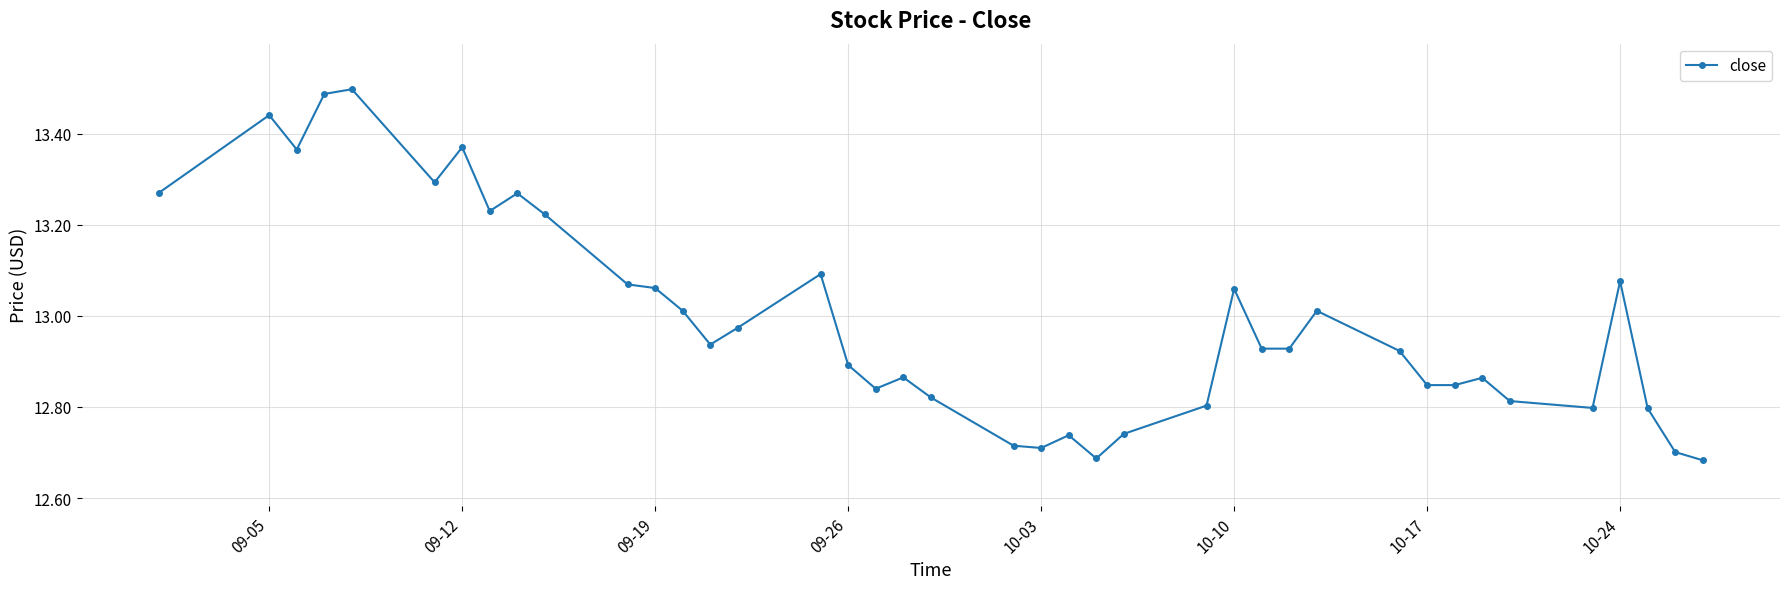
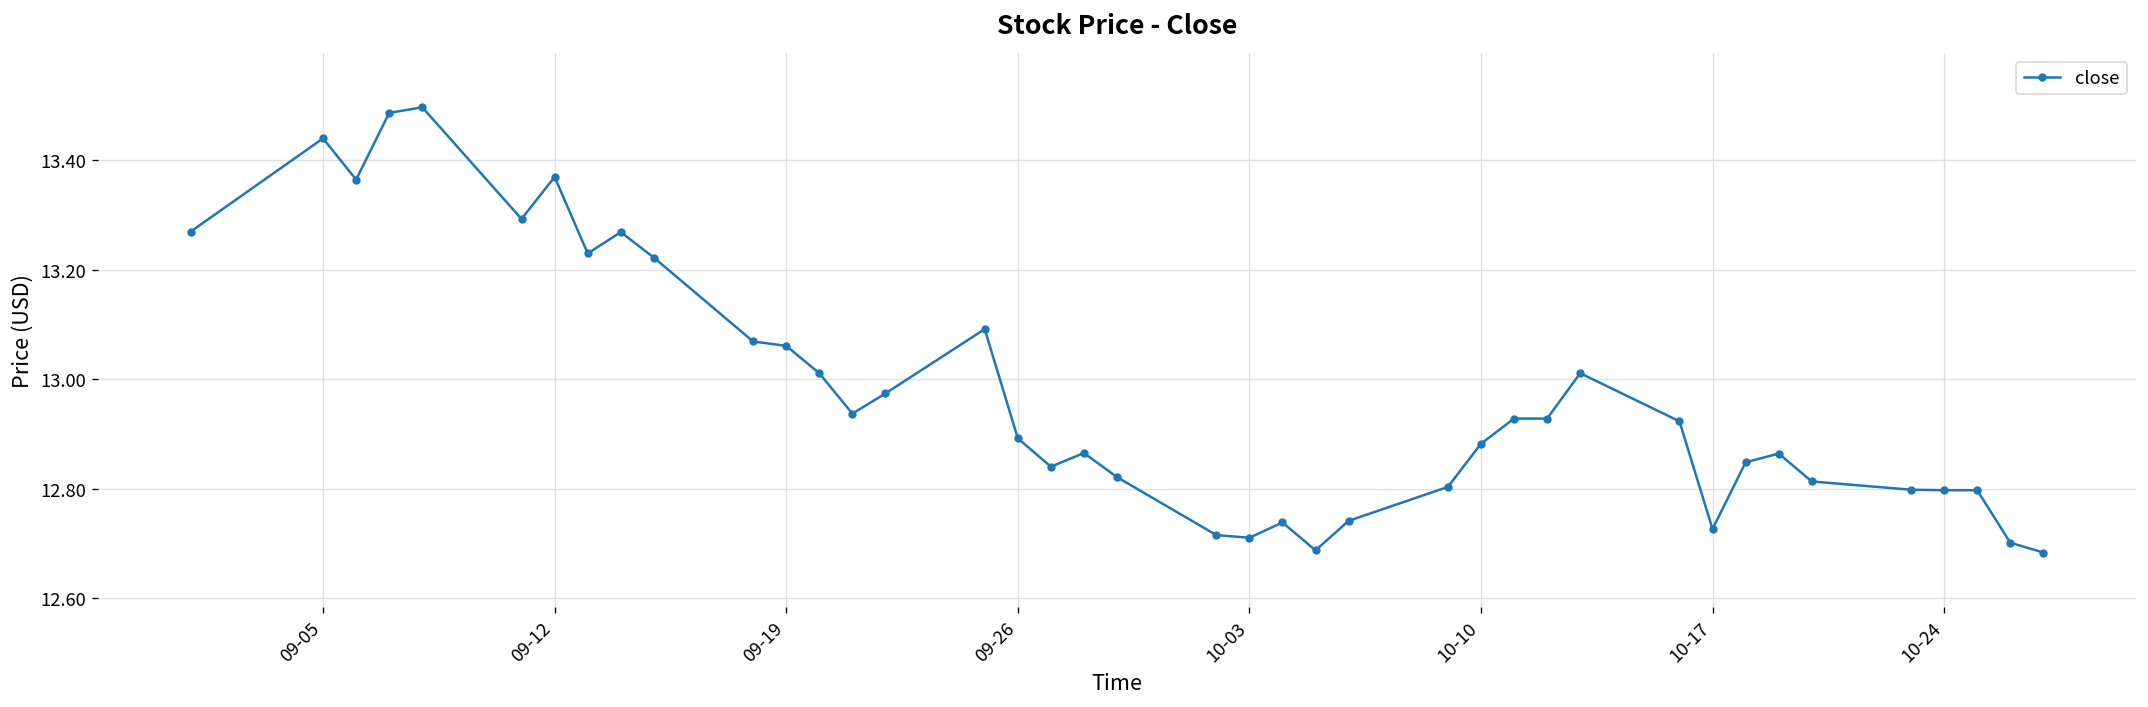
  {
    "09-05": 13.44,
    "09-12": 13.37,
    "09-19": 13.06,
    "09-26": 12.89,
    "10-03": 12.71,
-   "10-10": 13.06,
-   "10-17": 12.85,
-   "10-24": 13.08
+   "10-10": 12.88,
+   "10-17": 12.73,
+   "10-24": 12.80
  }
